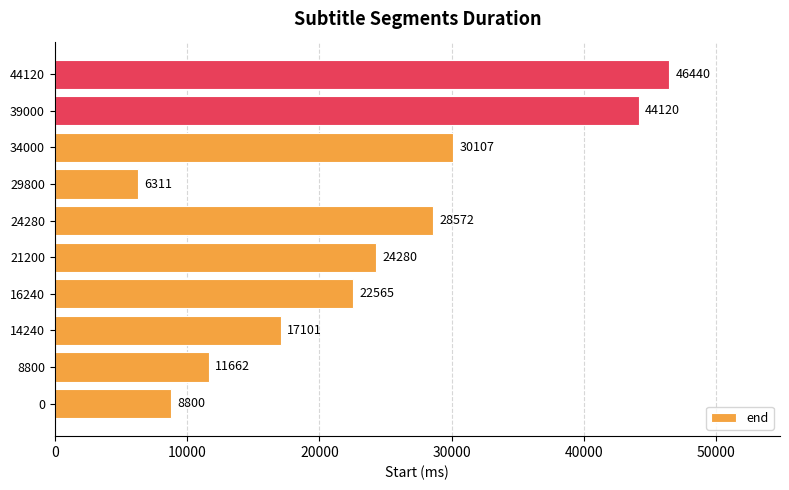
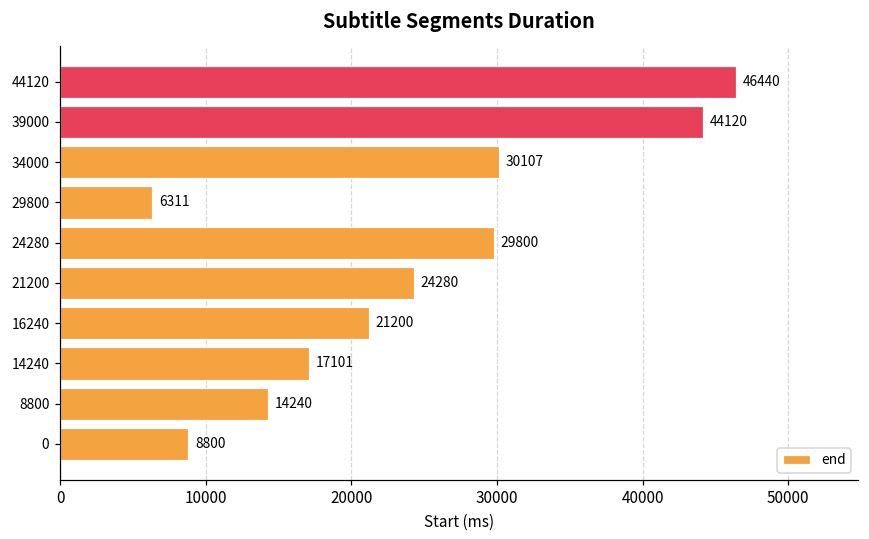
  {
    "44120": 46440,
    "39000": 44120,
    "34000": 30107,
    "29800": 6311,
-   "24280": 28572,
+   "24280": 29800,
    "21200": 24280,
-   "16240": 22565,
+   "16240": 21200,
    "14240": 17101,
-   "8800": 11662,
+   "8800": 14240,
    "0": 8800
  }
